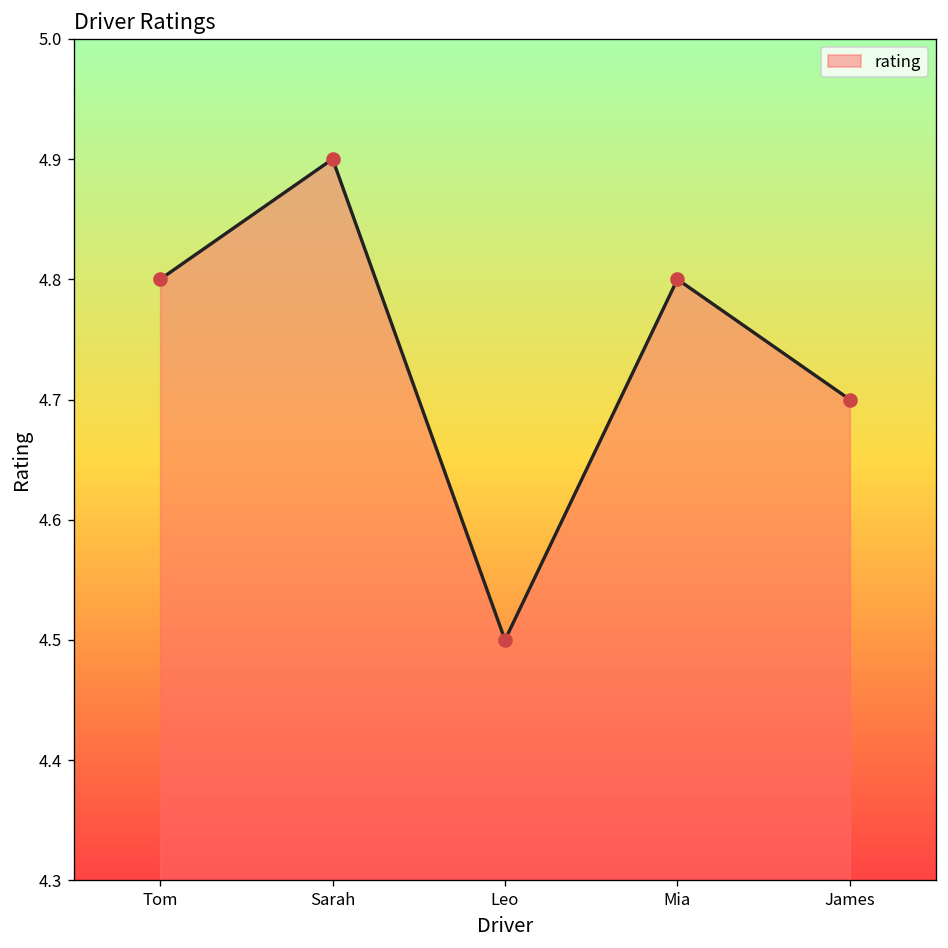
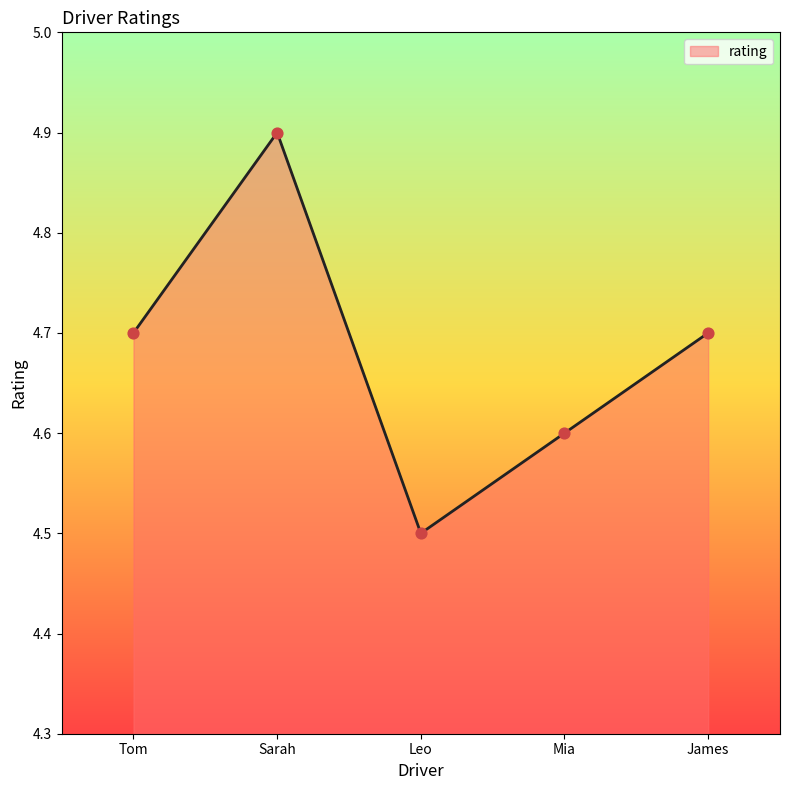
  {
-   "Tom": 4.8,
+   "Tom": 4.7,
    "Sarah": 4.9,
    "Leo": 4.5,
-   "Mia": 4.8,
+   "Mia": 4.6,
    "James": 4.7
  }
